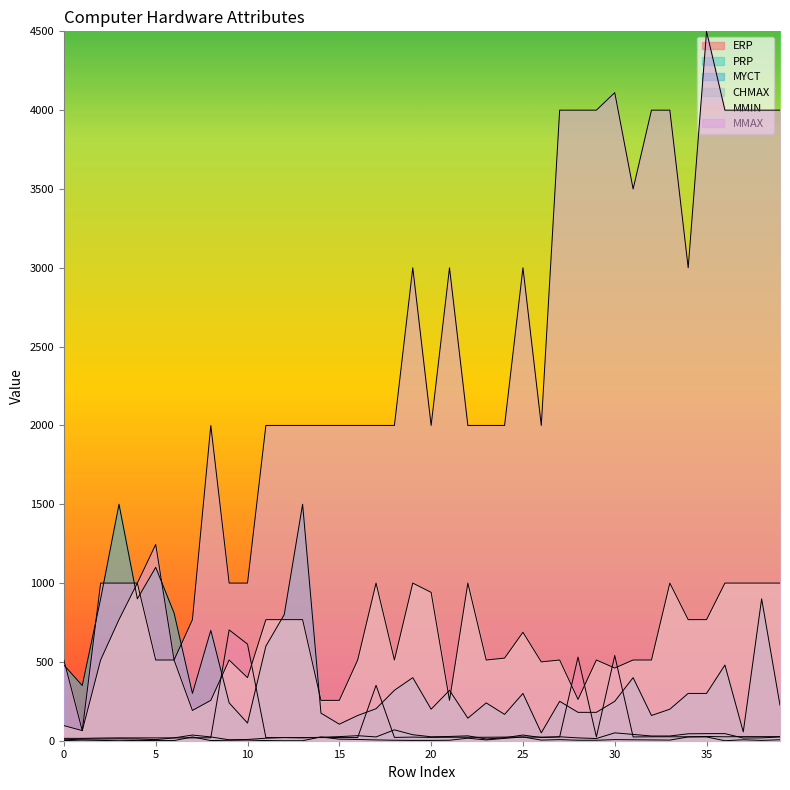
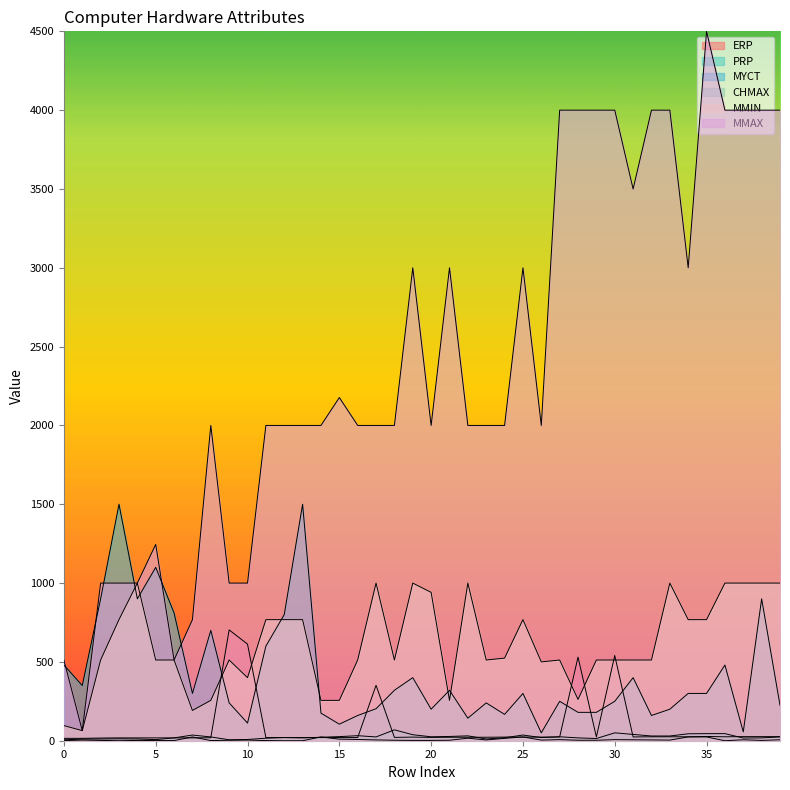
  {
    "ERP": {
      "10": 610,
      "30": 540
    },
    "MMIN": {
      "0": 100,
      "5": 510,
      "10": 400,
      "15": 260,
      "20": 940,
-     "25": 690,
-     "30": 460,
+     "25": 770,
+     "30": 510,
      "35": 770
    },
    "MMAX": {
      "0": 510,
      "5": 1250,
      "10": 1000,
-     "15": 2000,
+     "15": 2180,
      "20": 2000,
      "25": 3000,
-     "30": 4110,
+     "30": 4000,
      "35": 4500
    }
  }
